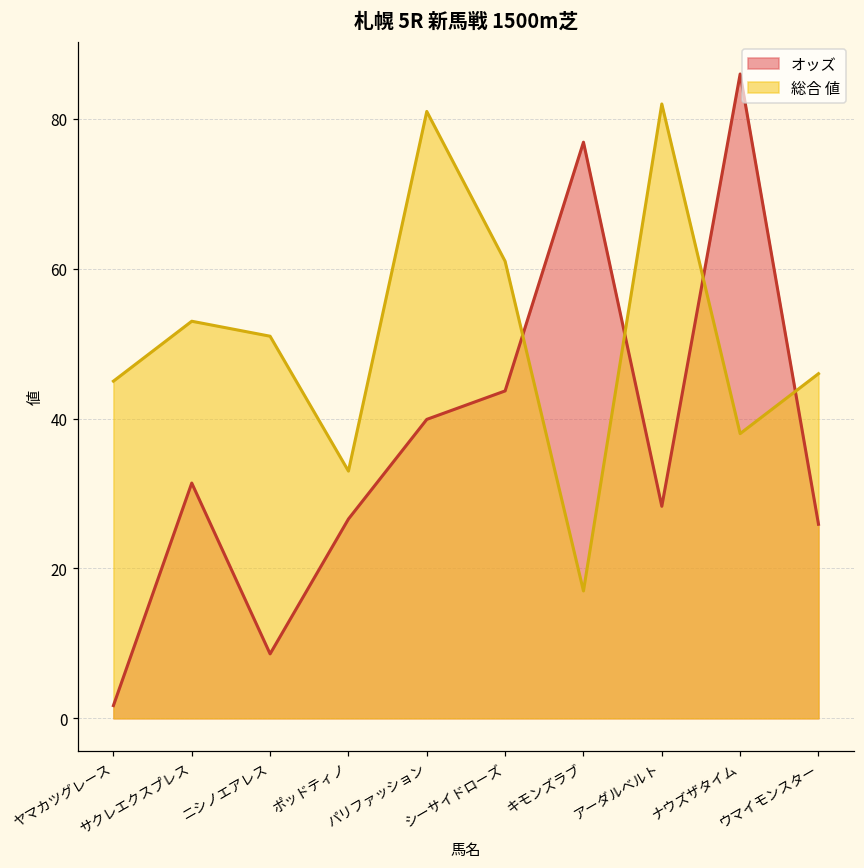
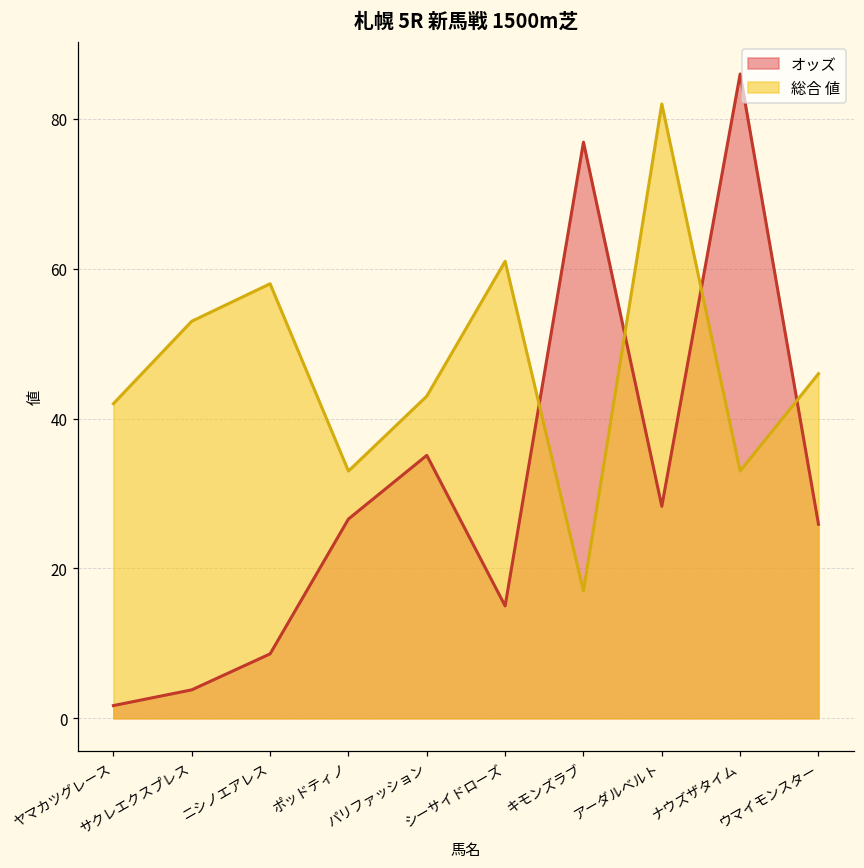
  {
    "オッズ": {
      "ヤマカツグレース": 2,
-     "サクレエクスプレス": 31,
+     "サクレエクスプレス": 4,
      "ニシノエアレス": 9,
      "ポッドティノ": 27,
-     "パリファッション": 40,
-     "シーサイドローズ": 44,
+     "パリファッション": 35,
+     "シーサイドローズ": 15,
      "キモンズラブ": 77,
      "アーダルベルト": 28,
      "ナウズザタイム": 86,
      "ウマイモンスター": 26
    },
    "総合 値": {
-     "ヤマカツグレース": 45,
+     "ヤマカツグレース": 42,
      "サクレエクスプレス": 53,
-     "ニシノエアレス": 51,
+     "ニシノエアレス": 58,
      "ポッドティノ": 33,
-     "パリファッション": 81,
+     "パリファッション": 43,
      "シーサイドローズ": 61,
      "キモンズラブ": 17,
      "アーダルベルト": 82,
-     "ナウズザタイム": 38,
+     "ナウズザタイム": 33,
      "ウマイモンスター": 46
    }
  }
